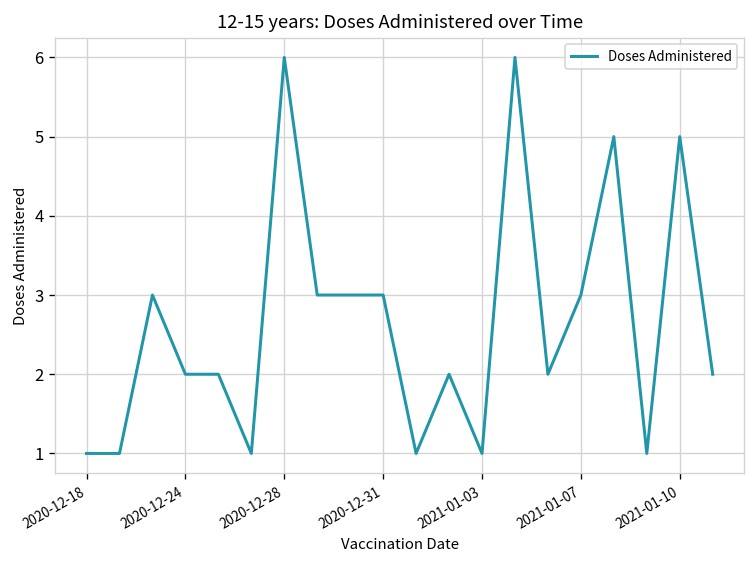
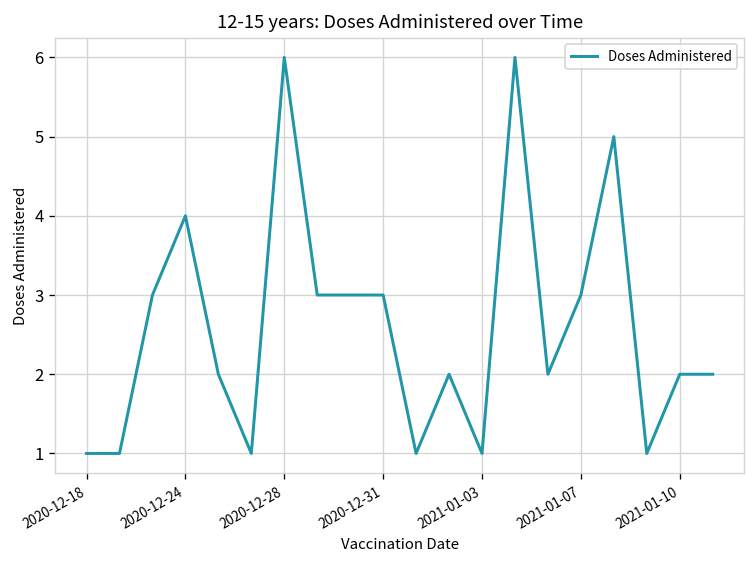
  {
    "2020-12-18": 1,
-   "2020-12-24": 2,
+   "2020-12-24": 4,
    "2020-12-28": 6,
    "2020-12-31": 3,
    "2021-01-03": 1,
    "2021-01-07": 3,
-   "2021-01-10": 5
+   "2021-01-10": 2
  }
